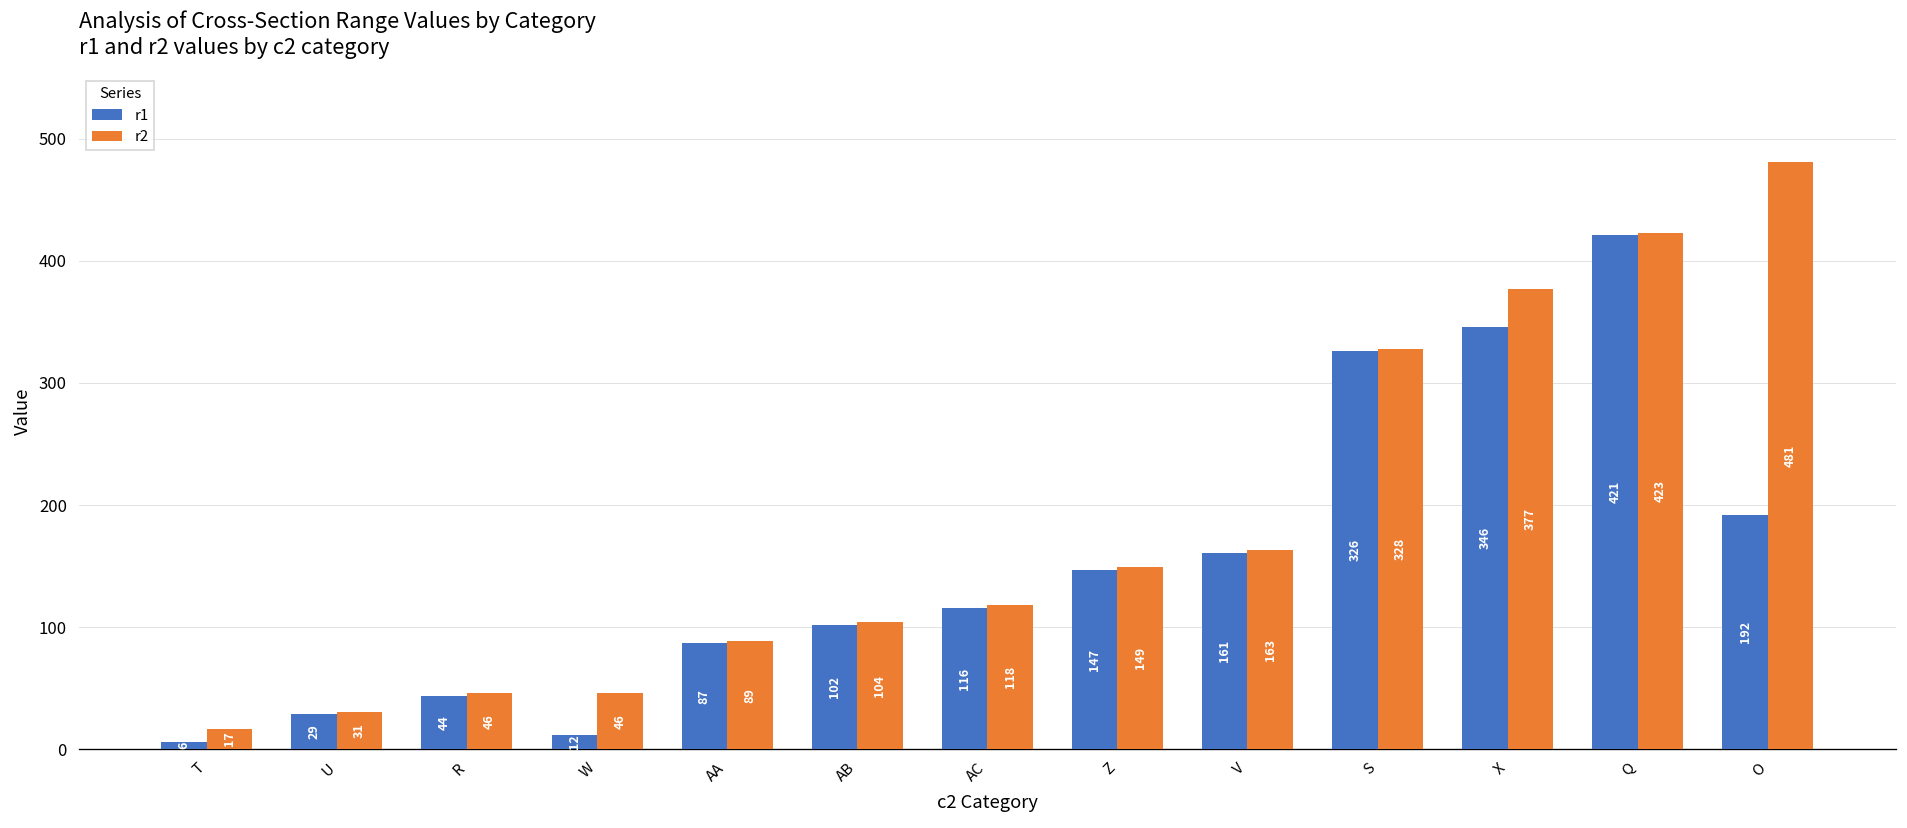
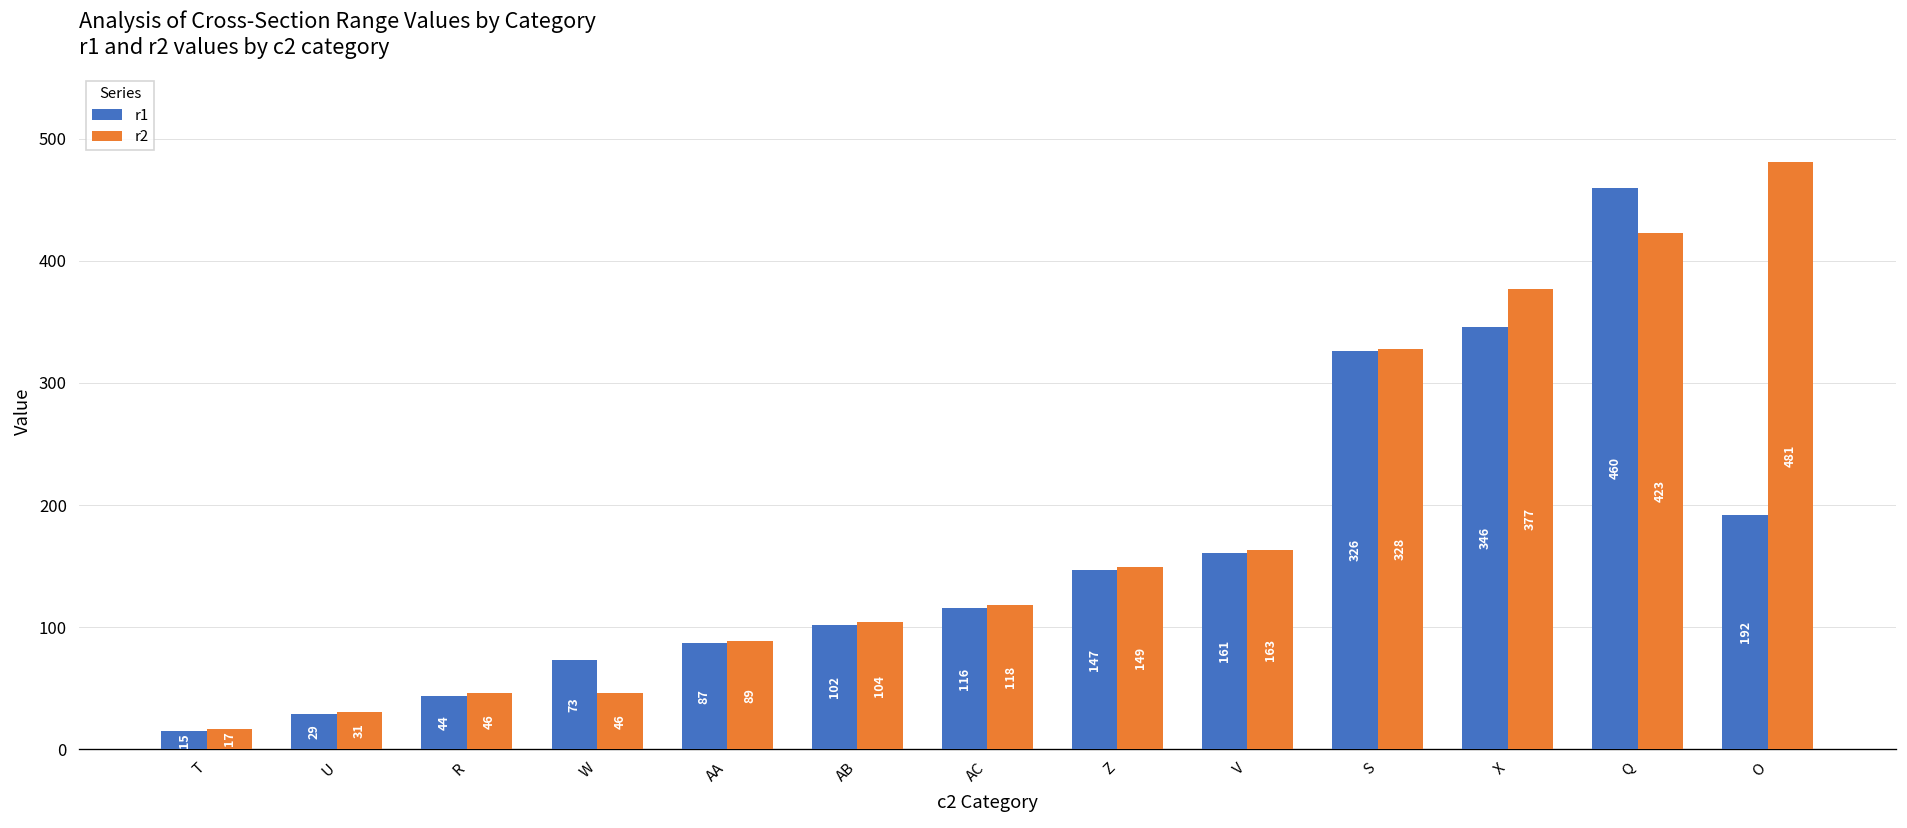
  {
    "r1": {
-     "T": 6,
+     "T": 15,
      "U": 29,
      "R": 44,
-     "W": 12,
+     "W": 73,
      "AA": 87,
      "AB": 102,
      "AC": 116,
      "Z": 147,
      "V": 161,
      "S": 326,
      "X": 346,
-     "Q": 421,
+     "Q": 460,
      "O": 192
    },
    "r2": {
      "T": 17,
      "U": 31,
      "R": 46,
      "W": 46,
      "AA": 89,
      "AB": 104,
      "AC": 118,
      "Z": 149,
      "V": 163,
      "S": 328,
      "X": 377,
      "Q": 423,
      "O": 481
    }
  }
